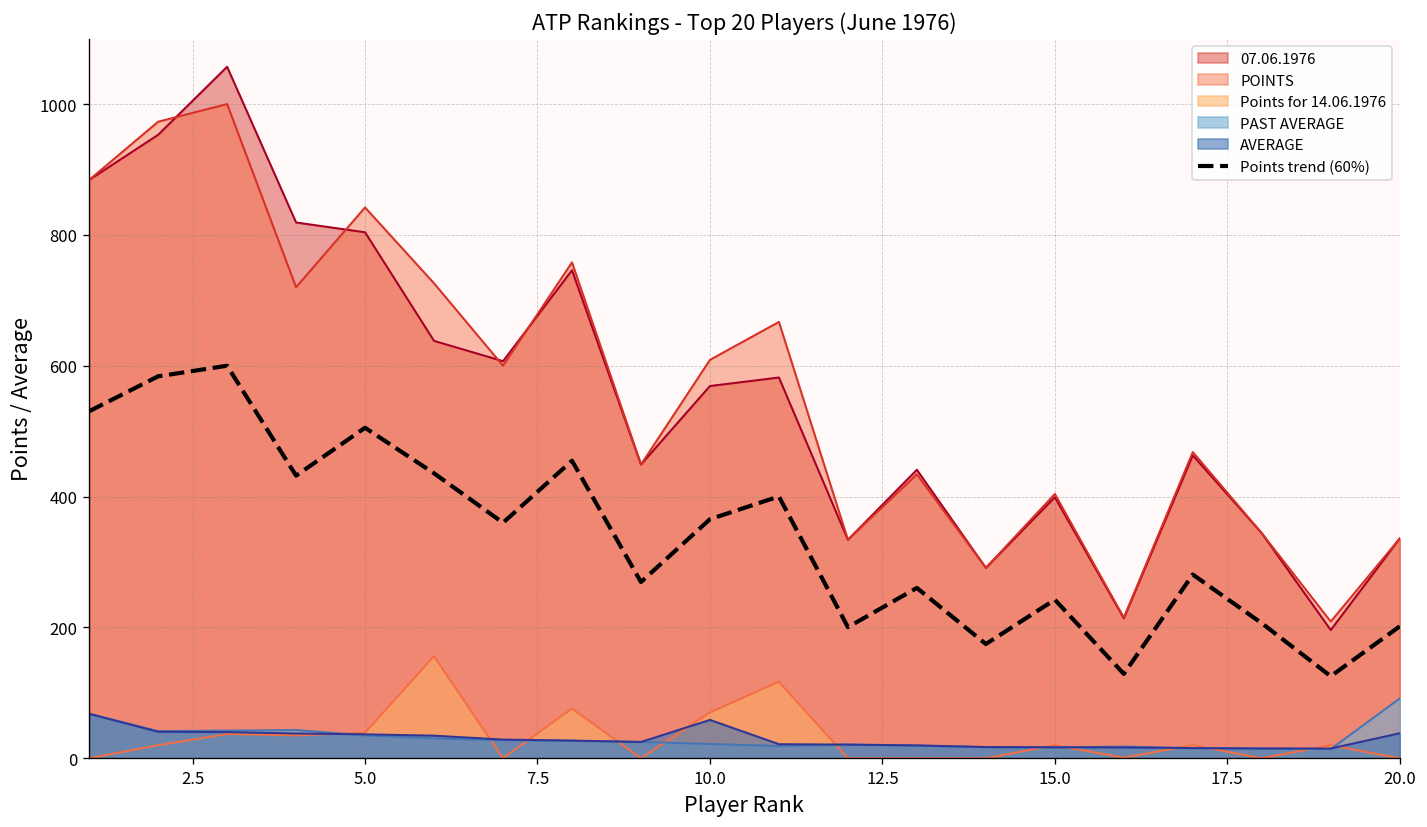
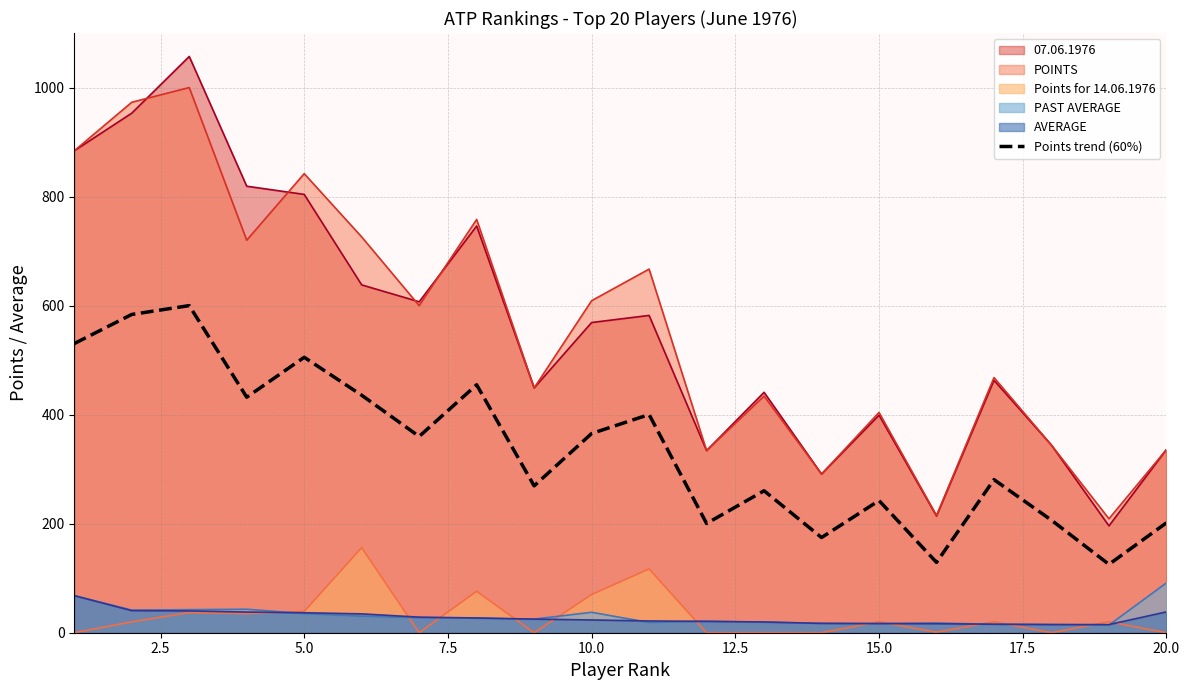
  {
    "PAST AVERAGE": {
-     "10.0": 20,
+     "10.0": 40,
      "20.0": 90
    },
    "AVERAGE": {
-     "10.0": 60,
+     "10.0": 20,
      "20.0": 40
    },
    "Points trend (60%)": {
      "5.0": 510,
      "10.0": 370,
      "15.0": 240,
      "20.0": 200
    }
  }
